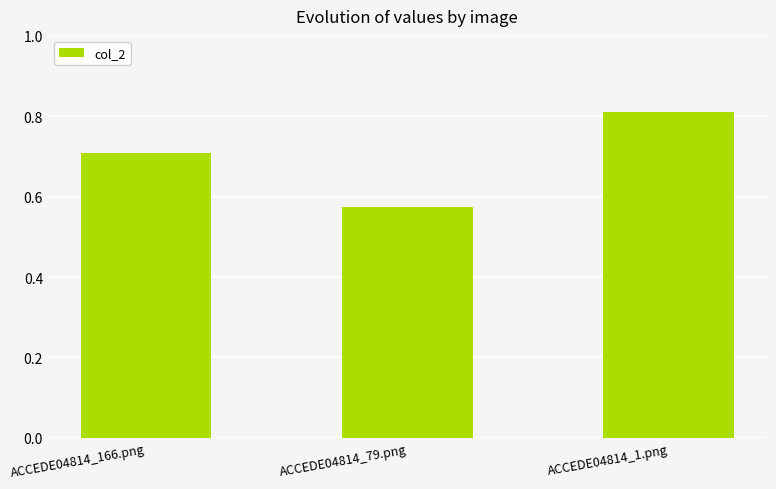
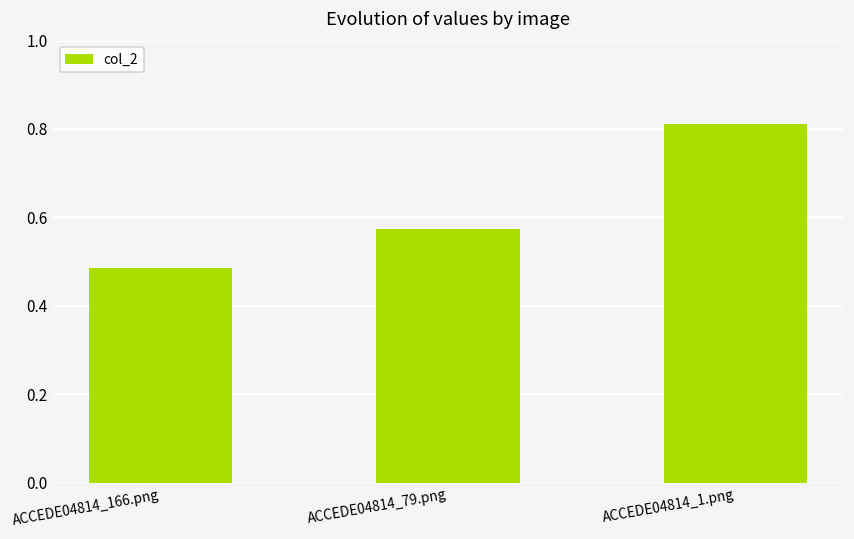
  {
-   "ACCEDE04814_166.png": 0.71,
+   "ACCEDE04814_166.png": 0.49,
    "ACCEDE04814_79.png": 0.57,
    "ACCEDE04814_1.png": 0.81
  }
